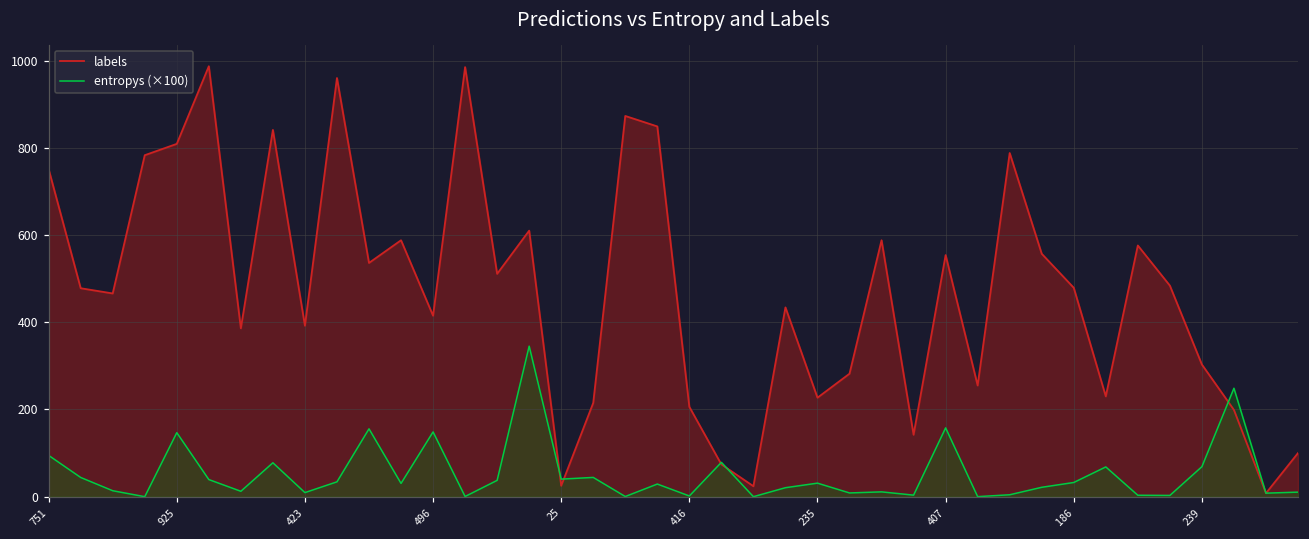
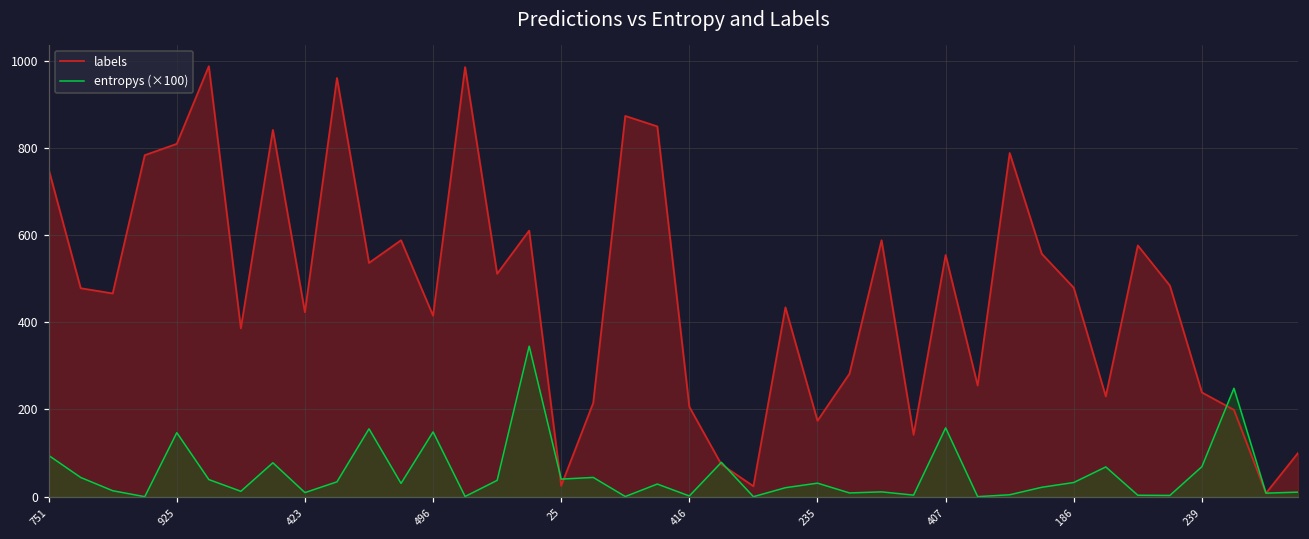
  {
    "labels": {
      "751": 750,
      "925": 810,
-     "423": 390,
+     "423": 420,
      "496": 420,
      "416": 210,
-     "235": 230,
+     "235": 170,
      "407": 550,
      "186": 480,
-     "239": 300
+     "239": 240
    },
    "entropys (×100)": {
      "751": 90,
      "925": 150,
      "423": 10,
      "496": 150,
      "416": 0,
      "235": 30,
      "407": 160,
      "186": 30,
      "239": 70
    }
  }
